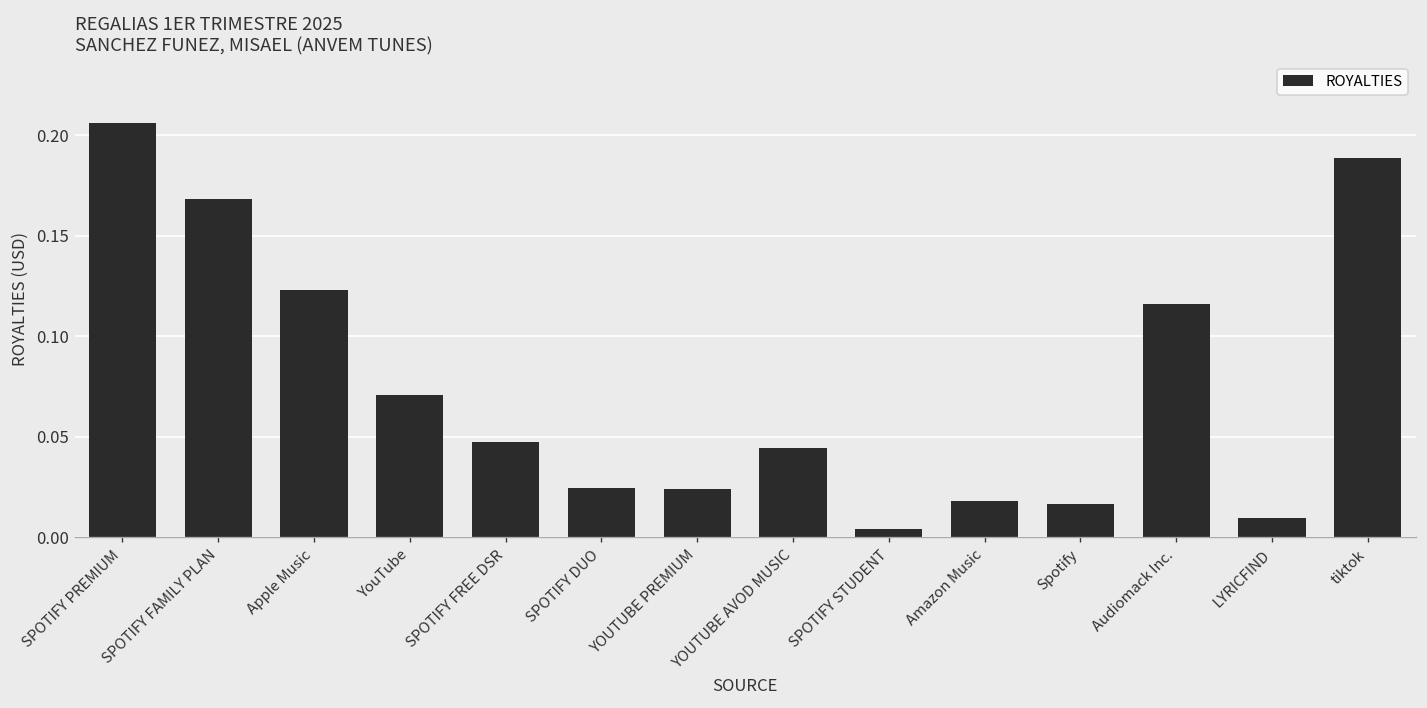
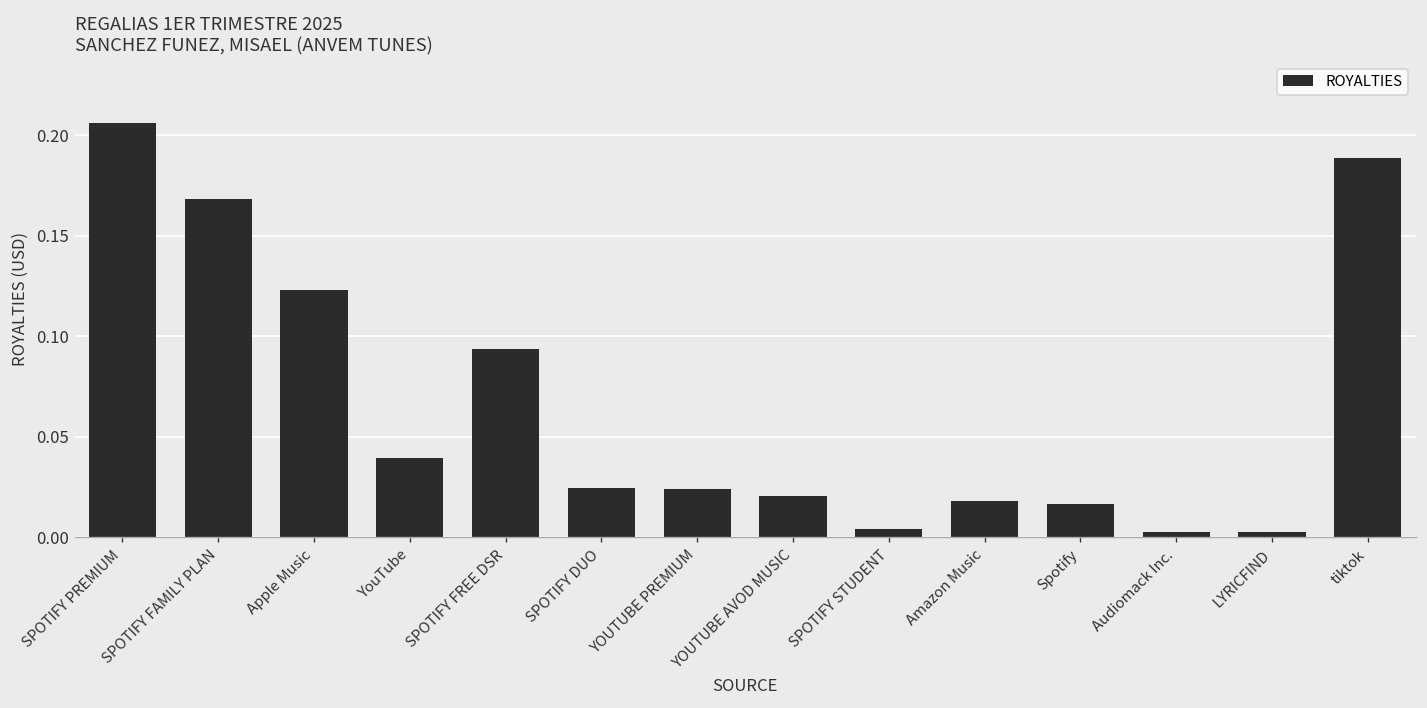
  {
    "SPOTIFY PREMIUM": 0.206,
    "SPOTIFY FAMILY PLAN": 0.168,
    "Apple Music": 0.123,
-   "YouTube": 0.071,
-   "SPOTIFY FREE DSR": 0.047,
+   "YouTube": 0.039,
+   "SPOTIFY FREE DSR": 0.093,
    "SPOTIFY DUO": 0.024,
    "YOUTUBE PREMIUM": 0.024,
-   "YOUTUBE AVOD MUSIC": 0.045,
+   "YOUTUBE AVOD MUSIC": 0.020,
    "SPOTIFY STUDENT": 0.004,
    "Amazon Music": 0.018,
    "Spotify": 0.016,
-   "Audiomack Inc.": 0.116,
-   "LYRICFIND": 0.009,
+   "Audiomack Inc.": 0.003,
+   "LYRICFIND": 0.002,
    "tiktok": 0.189
  }
